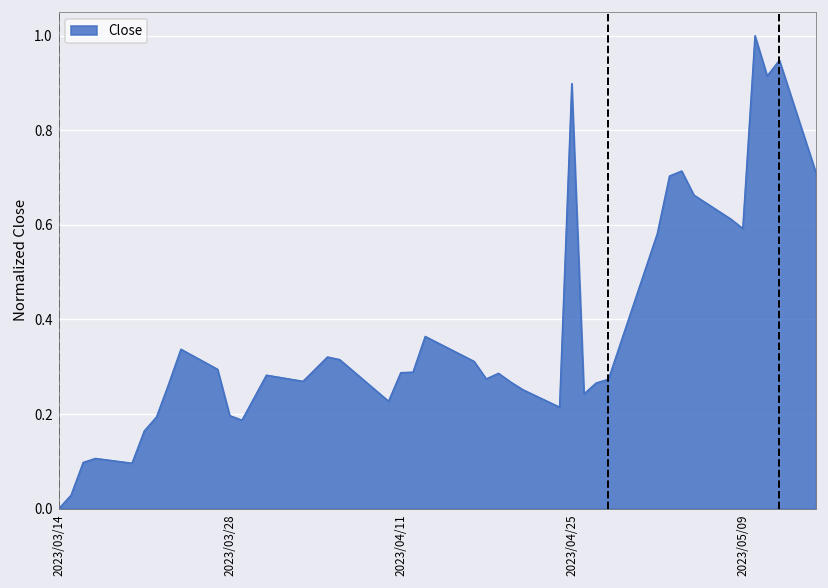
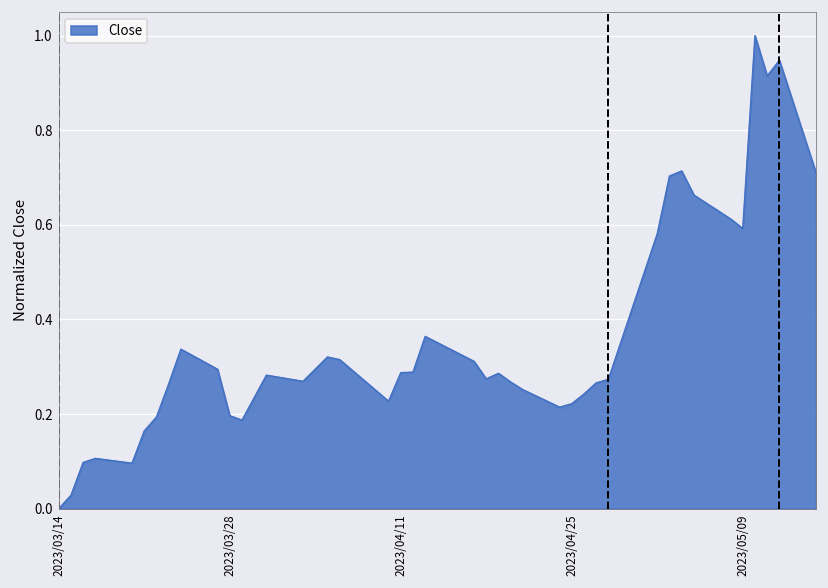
  {
    "2023/03/14": 0.00,
    "2023/03/28": 0.20,
    "2023/04/11": 0.29,
-   "2023/04/25": 0.90,
+   "2023/04/25": 0.22,
    "2023/05/09": 0.59
  }
